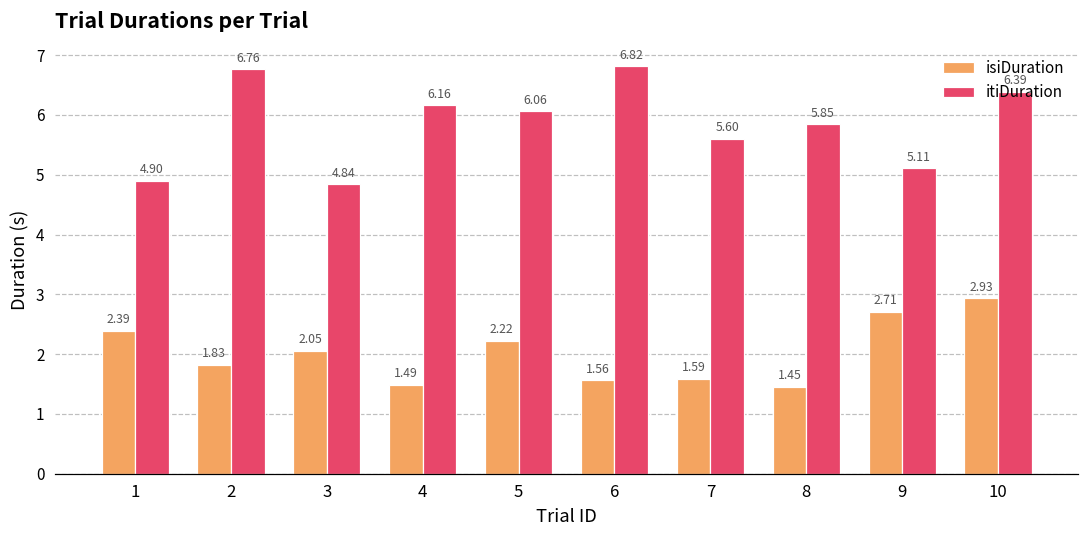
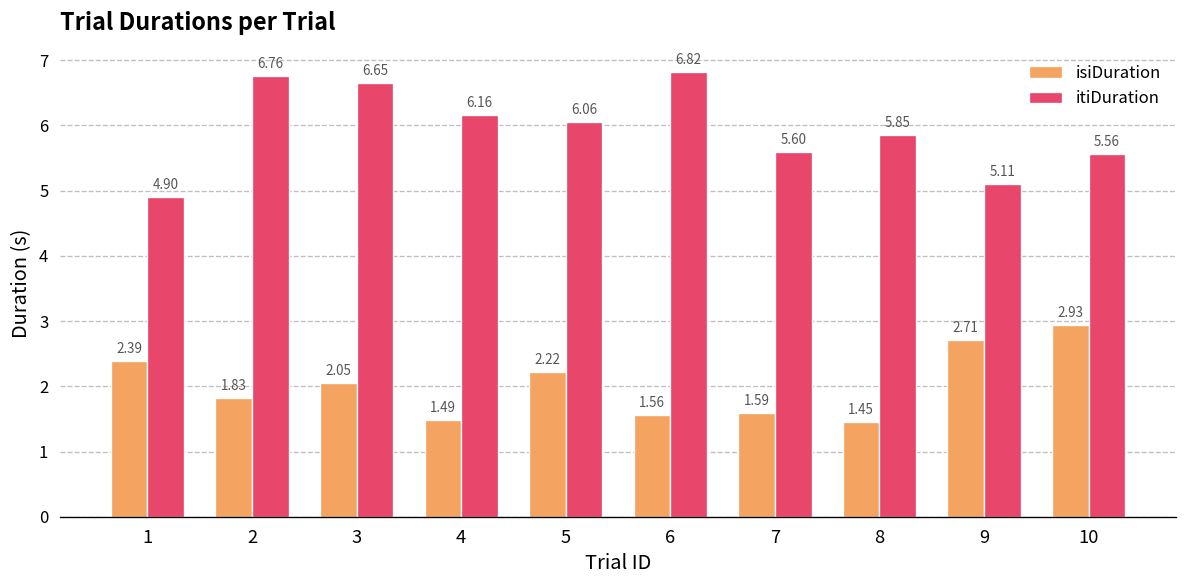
  {
    "isiDuration": {
      "1": 2.39,
      "2": 1.83,
      "3": 2.05,
      "4": 1.49,
      "5": 2.22,
      "6": 1.56,
      "7": 1.59,
      "8": 1.45,
      "9": 2.71,
      "10": 2.93
    },
    "itiDuration": {
      "1": 4.90,
      "2": 6.76,
-     "3": 4.84,
+     "3": 6.65,
      "4": 6.16,
      "5": 6.06,
      "6": 6.82,
      "7": 5.60,
      "8": 5.85,
      "9": 5.11,
-     "10": 6.39
+     "10": 5.56
    }
  }
